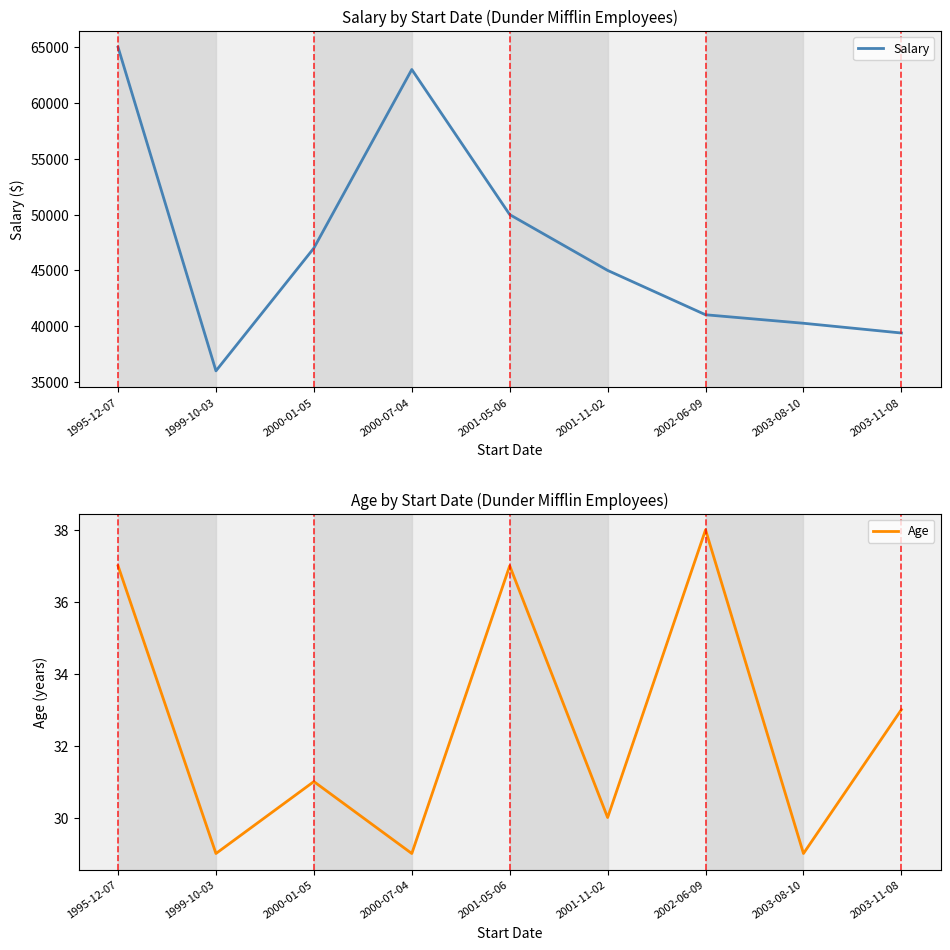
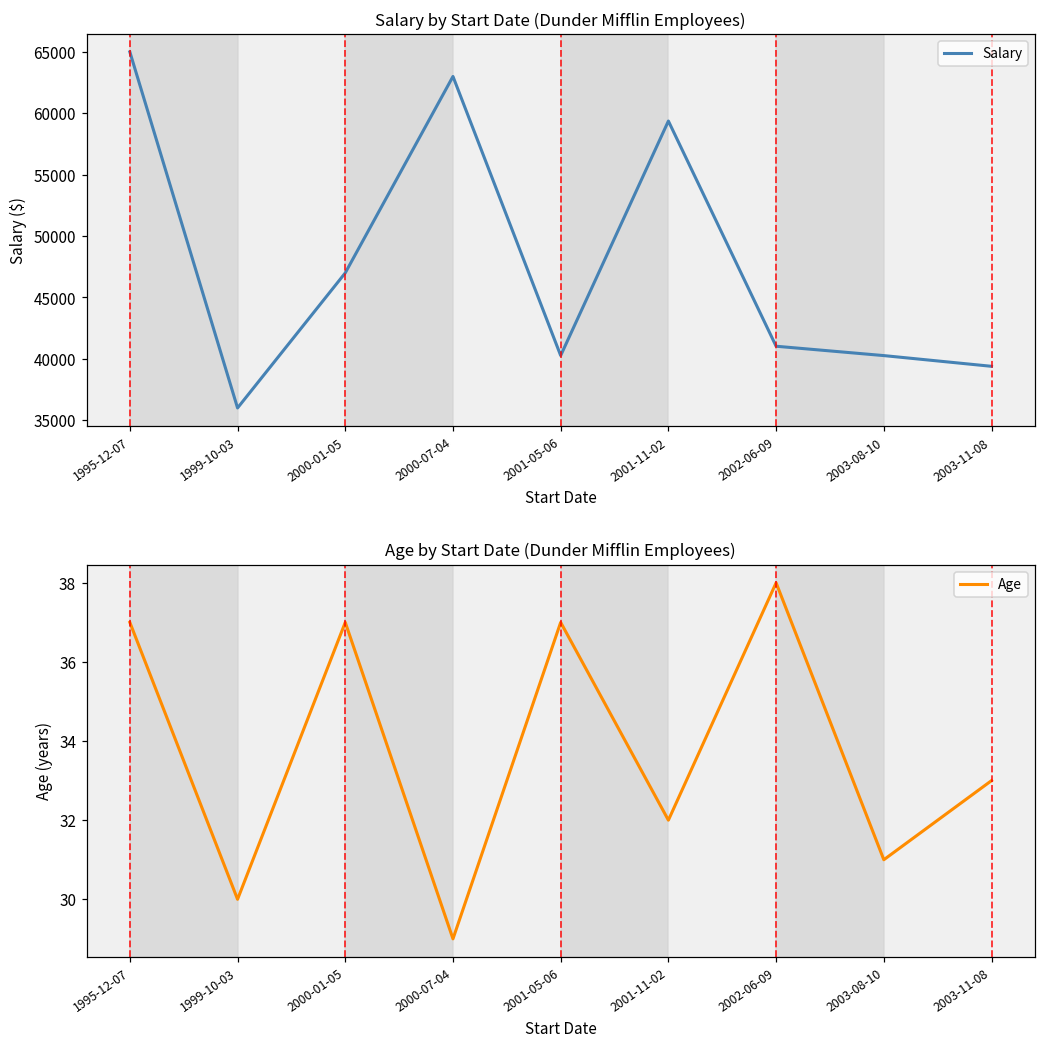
  {
    "Salary by Start Date (Dunder Mifflin Employees)": {
      "1995-12-07": 65000,
      "1999-10-03": 36000,
      "2000-01-05": 47000,
      "2000-07-04": 63000,
-     "2001-05-06": 50000,
-     "2001-11-02": 45000,
+     "2001-05-06": 40300,
+     "2001-11-02": 59400,
      "2002-06-09": 41000,
      "2003-08-10": 40300,
      "2003-11-08": 39400
    },
    "Age by Start Date (Dunder Mifflin Employees)": {
      "1995-12-07": 37,
-     "1999-10-03": 29,
-     "2000-01-05": 31,
+     "1999-10-03": 30,
+     "2000-01-05": 37,
      "2000-07-04": 29,
      "2001-05-06": 37,
-     "2001-11-02": 30,
+     "2001-11-02": 32,
      "2002-06-09": 38,
-     "2003-08-10": 29,
+     "2003-08-10": 31,
      "2003-11-08": 33
    }
  }
